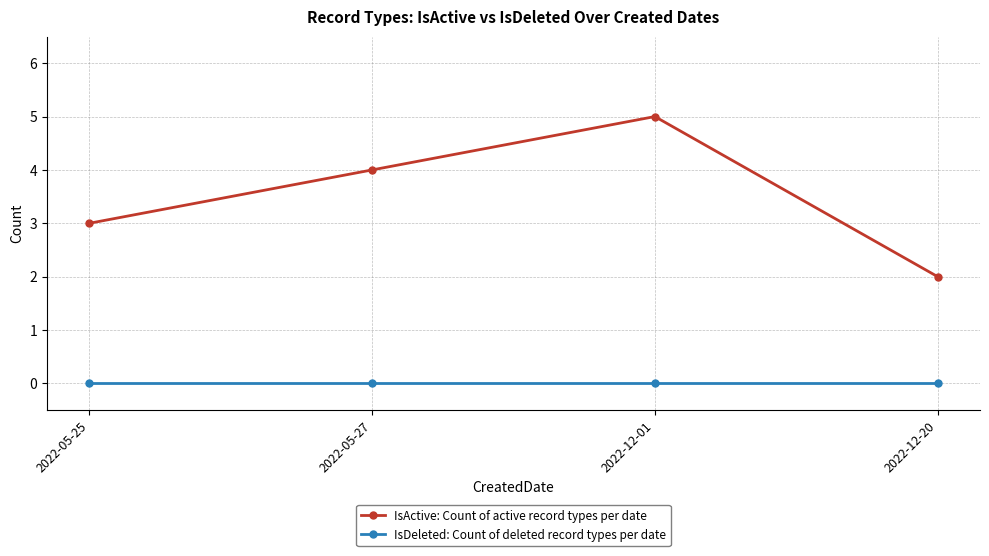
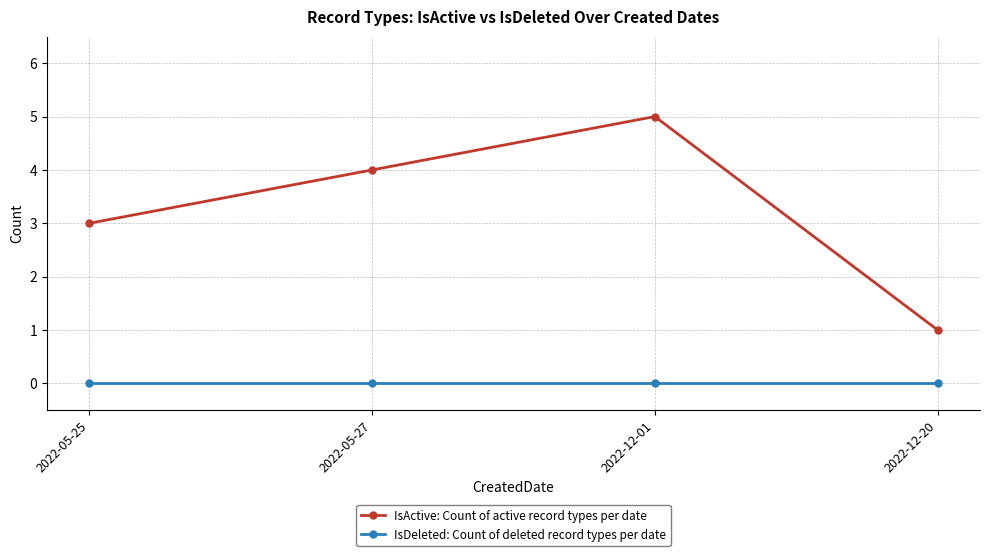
  {
    "IsActive: Count of active record types per date": {
      "2022-05-25": 3,
      "2022-05-27": 4,
      "2022-12-01": 5,
-     "2022-12-20": 2
+     "2022-12-20": 1
    },
    "IsDeleted: Count of deleted record types per date": {
      "2022-05-25": 0,
      "2022-05-27": 0,
      "2022-12-01": 0,
      "2022-12-20": 0
    }
  }
